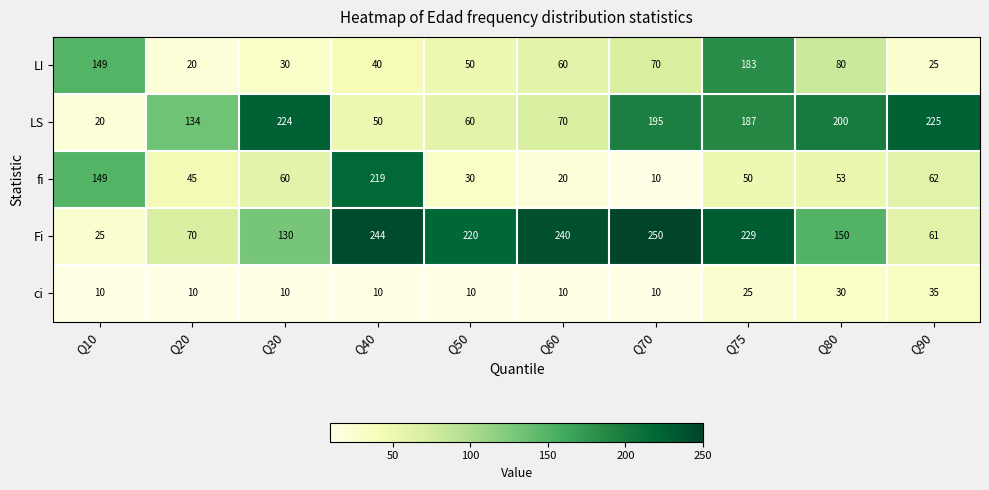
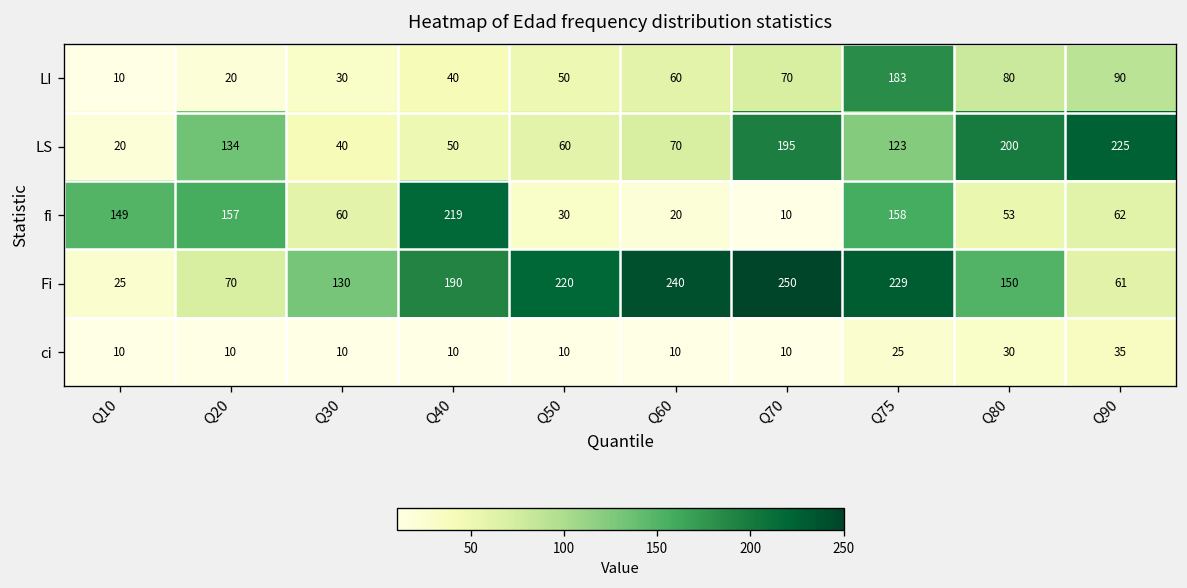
  {
    "LI": {
-     "Q10": 149,
+     "Q10": 10,
      "Q20": 20,
      "Q30": 30,
      "Q40": 40,
      "Q50": 50,
      "Q60": 60,
      "Q70": 70,
      "Q75": 183,
      "Q80": 80,
-     "Q90": 25
+     "Q90": 90
    },
    "LS": {
      "Q10": 20,
      "Q20": 134,
-     "Q30": 224,
+     "Q30": 40,
      "Q40": 50,
      "Q50": 60,
      "Q60": 70,
      "Q70": 195,
-     "Q75": 187,
+     "Q75": 123,
      "Q80": 200,
      "Q90": 225
    },
    "fi": {
      "Q10": 149,
-     "Q20": 45,
+     "Q20": 157,
      "Q30": 60,
      "Q40": 219,
      "Q50": 30,
      "Q60": 20,
      "Q70": 10,
-     "Q75": 50,
+     "Q75": 158,
      "Q80": 53,
      "Q90": 62
    },
    "Fi": {
      "Q10": 25,
      "Q20": 70,
      "Q30": 130,
-     "Q40": 244,
+     "Q40": 190,
      "Q50": 220,
      "Q60": 240,
      "Q70": 250,
      "Q75": 229,
      "Q80": 150,
      "Q90": 61
    },
    "ci": {
      "Q10": 10,
      "Q20": 10,
      "Q30": 10,
      "Q40": 10,
      "Q50": 10,
      "Q60": 10,
      "Q70": 10,
      "Q75": 25,
      "Q80": 30,
      "Q90": 35
    }
  }
